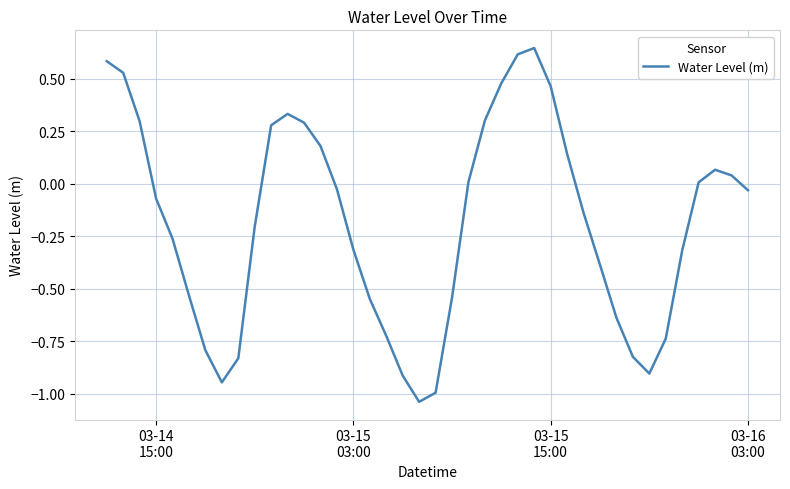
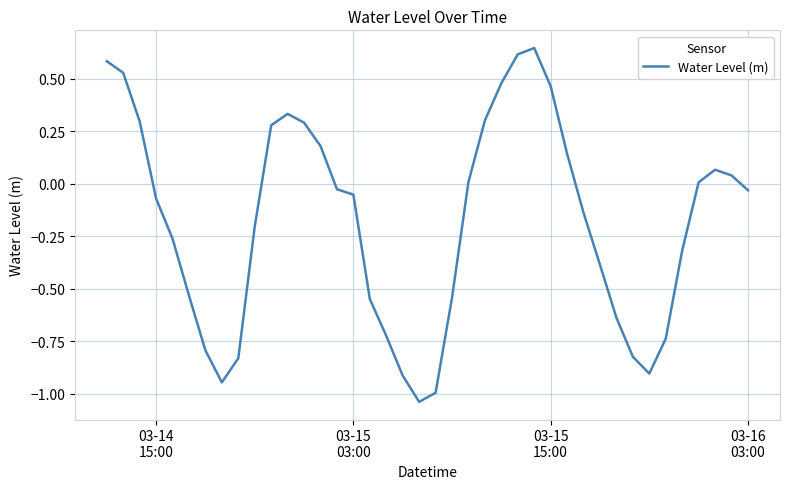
  {
    "03-14 15:00": -0.07,
-   "03-15 03:00": -0.31,
+   "03-15 03:00": -0.05,
    "03-15 15:00": 0.46,
    "03-16 03:00": -0.03
  }
